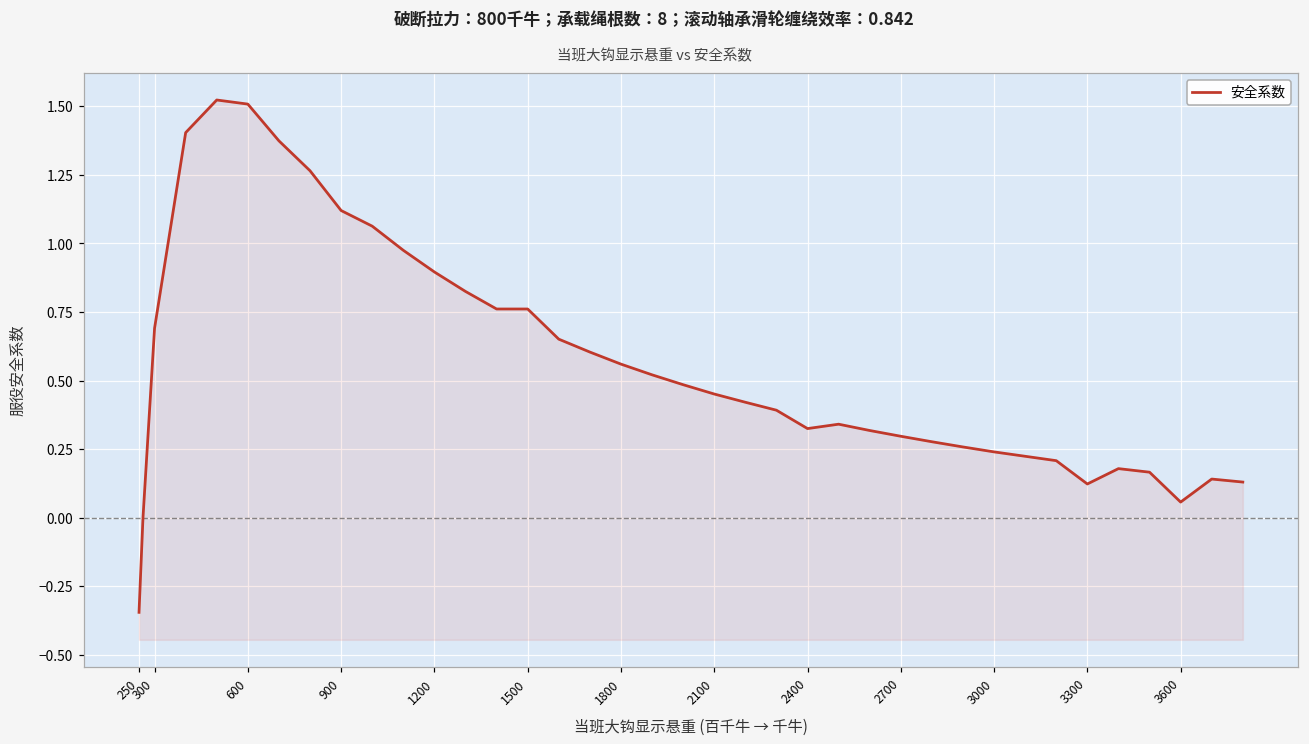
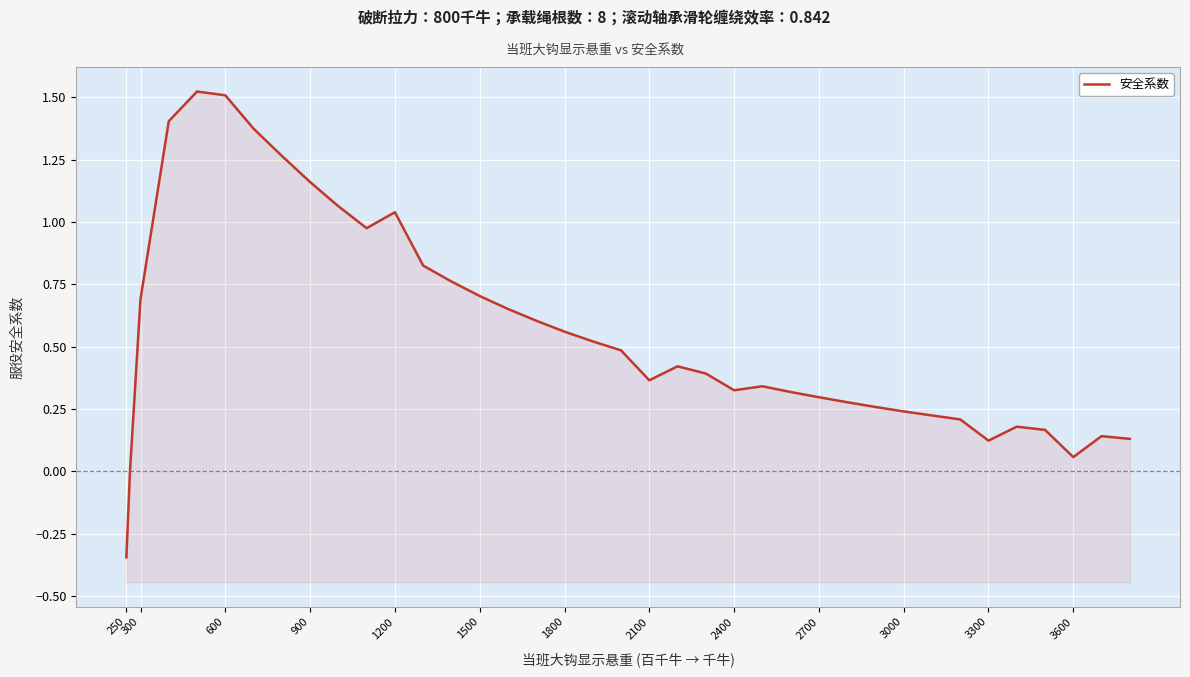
  {
    "250": -0.35,
    "300": 0.69,
    "600": 1.51,
-   "900": 1.12,
-   "1200": 0.90,
-   "1500": 0.76,
+   "900": 1.16,
+   "1200": 1.04,
+   "1500": 0.70,
    "1800": 0.56,
-   "2100": 0.45,
+   "2100": 0.37,
    "2400": 0.33,
    "2700": 0.30,
    "3000": 0.24,
    "3300": 0.12,
    "3600": 0.06
  }
